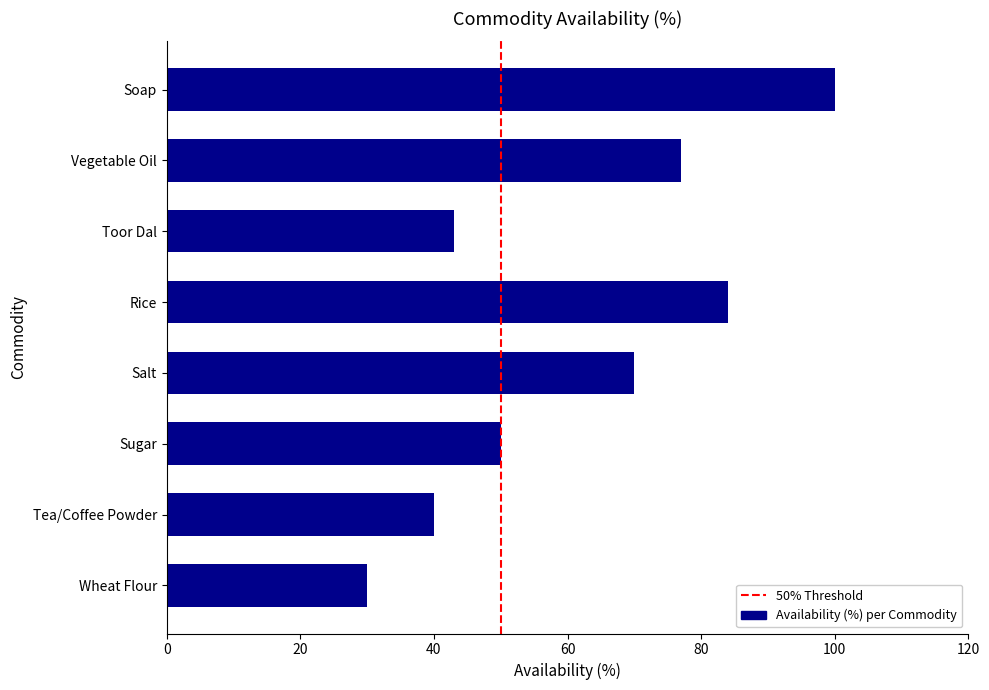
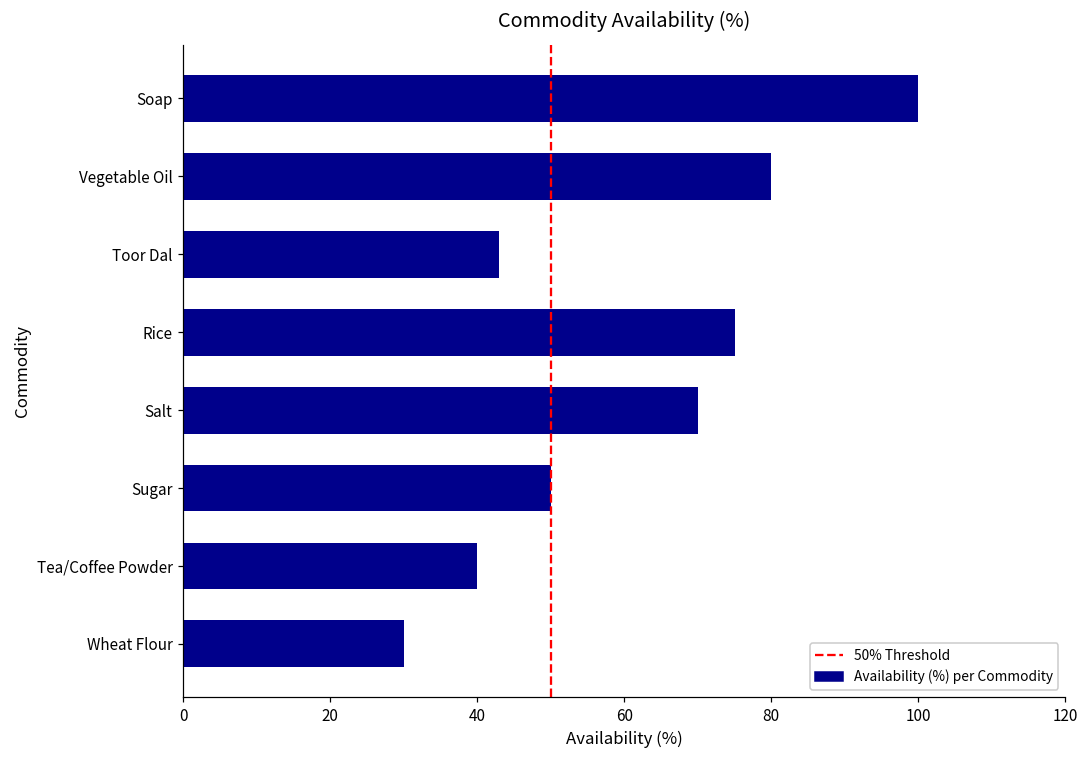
  {
    "Soap": 100,
-   "Vegetable Oil": 77,
+   "Vegetable Oil": 80,
    "Toor Dal": 43,
-   "Rice": 84,
+   "Rice": 75,
    "Salt": 70,
    "Sugar": 50,
    "Tea/Coffee Powder": 40,
    "Wheat Flour": 30
  }
